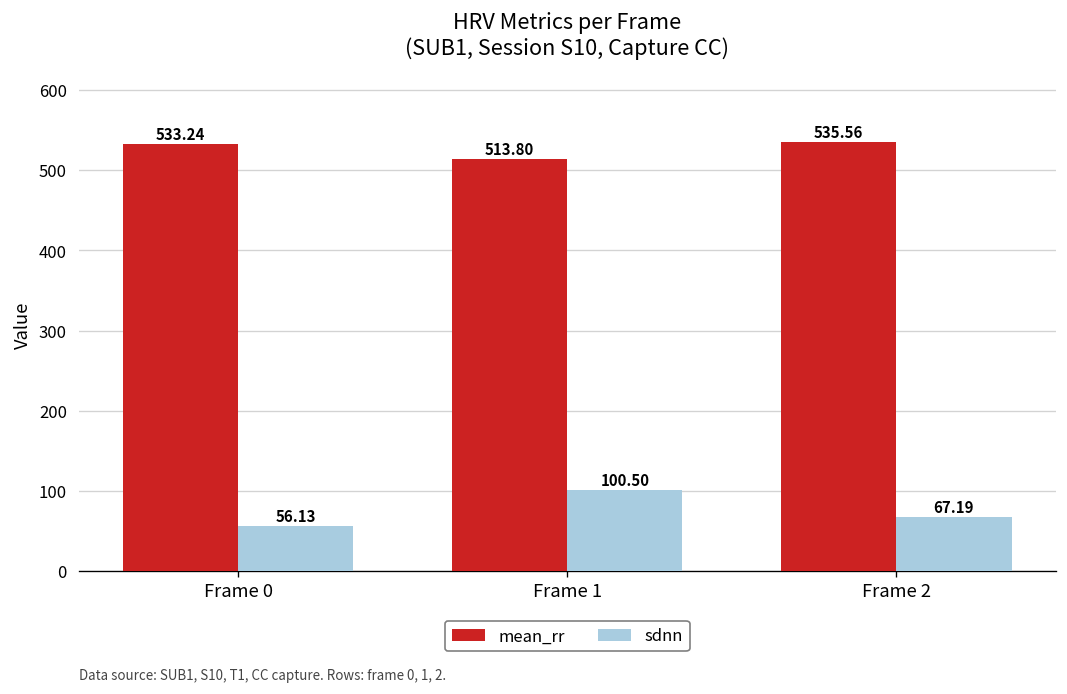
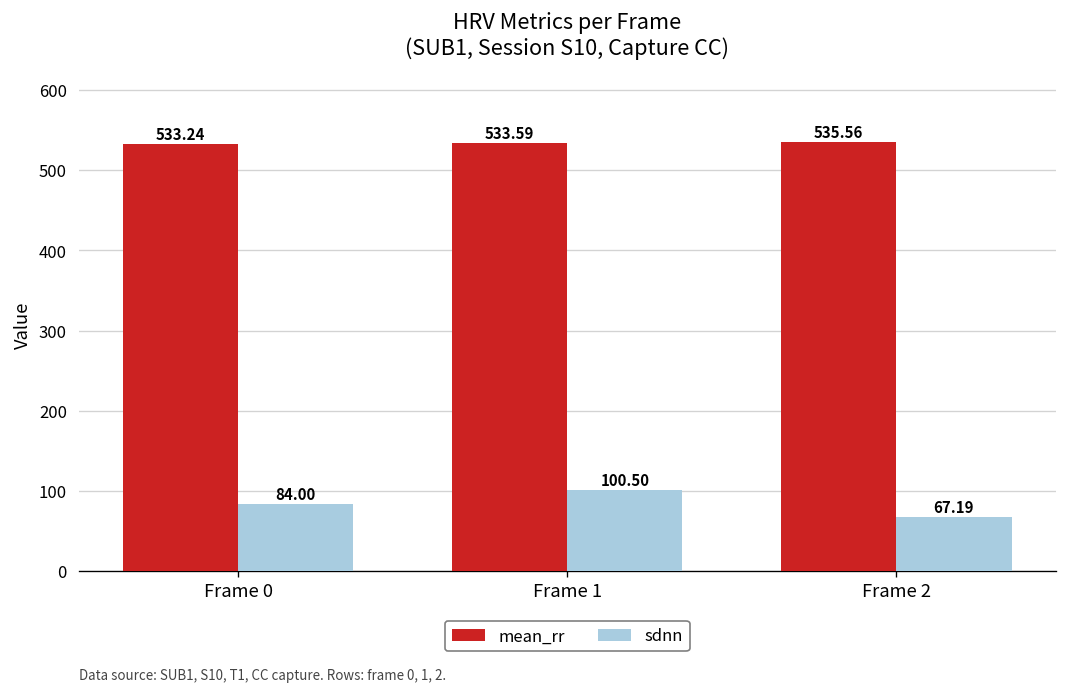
  {
    "mean_rr": {
      "Frame 0": 533.24,
-     "Frame 1": 513.80,
+     "Frame 1": 533.59,
      "Frame 2": 535.56
    },
    "sdnn": {
-     "Frame 0": 56.13,
+     "Frame 0": 84.00,
      "Frame 1": 100.50,
      "Frame 2": 67.19
    }
  }
